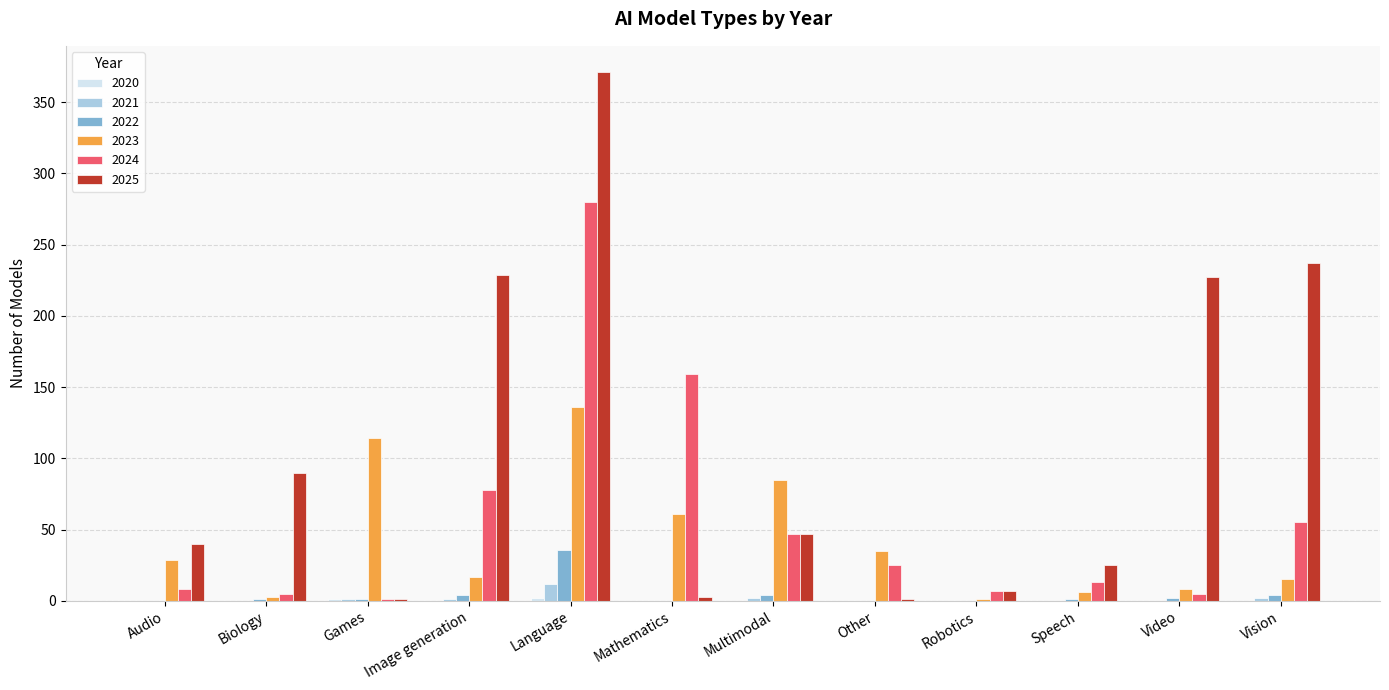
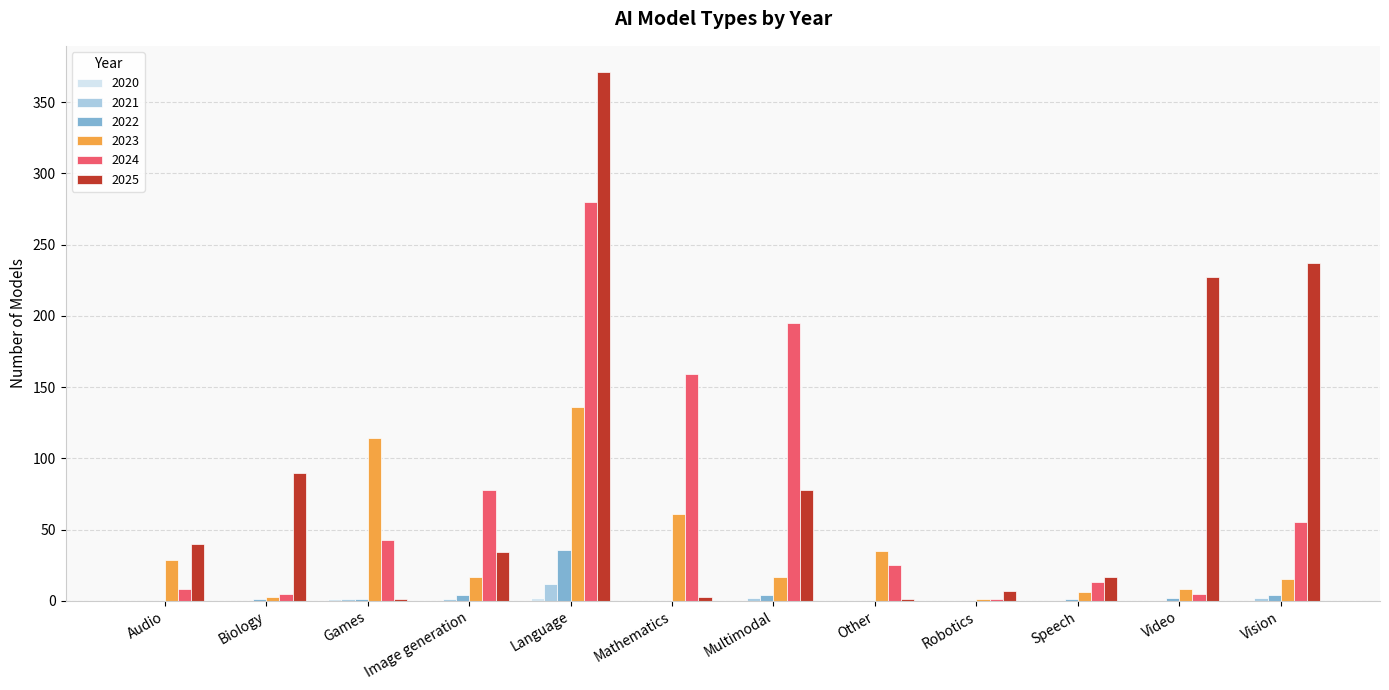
  {
    "2023": {
      "Audio": 29,
      "Biology": 3,
      "Games": 114,
      "Image generation": 17,
      "Language": 136,
      "Mathematics": 61,
-     "Multimodal": 85,
+     "Multimodal": 17,
      "Other": 35,
      "Speech": 6,
      "Video": 8,
      "Vision": 15
    },
    "2024": {
      "Audio": 8,
      "Biology": 5,
-     "Games": 1,
+     "Games": 43,
      "Image generation": 78,
      "Language": 280,
      "Mathematics": 159,
-     "Multimodal": 47,
+     "Multimodal": 195,
      "Other": 25,
-     "Robotics": 7,
+     "Robotics": 1,
      "Speech": 13,
      "Video": 5,
      "Vision": 55
    },
    "2025": {
      "Audio": 40,
      "Biology": 90,
-     "Image generation": 229,
+     "Image generation": 34,
      "Language": 371,
      "Mathematics": 3,
-     "Multimodal": 47,
+     "Multimodal": 78,
      "Robotics": 7,
-     "Speech": 25,
+     "Speech": 17,
      "Video": 227,
      "Vision": 237
    }
  }
